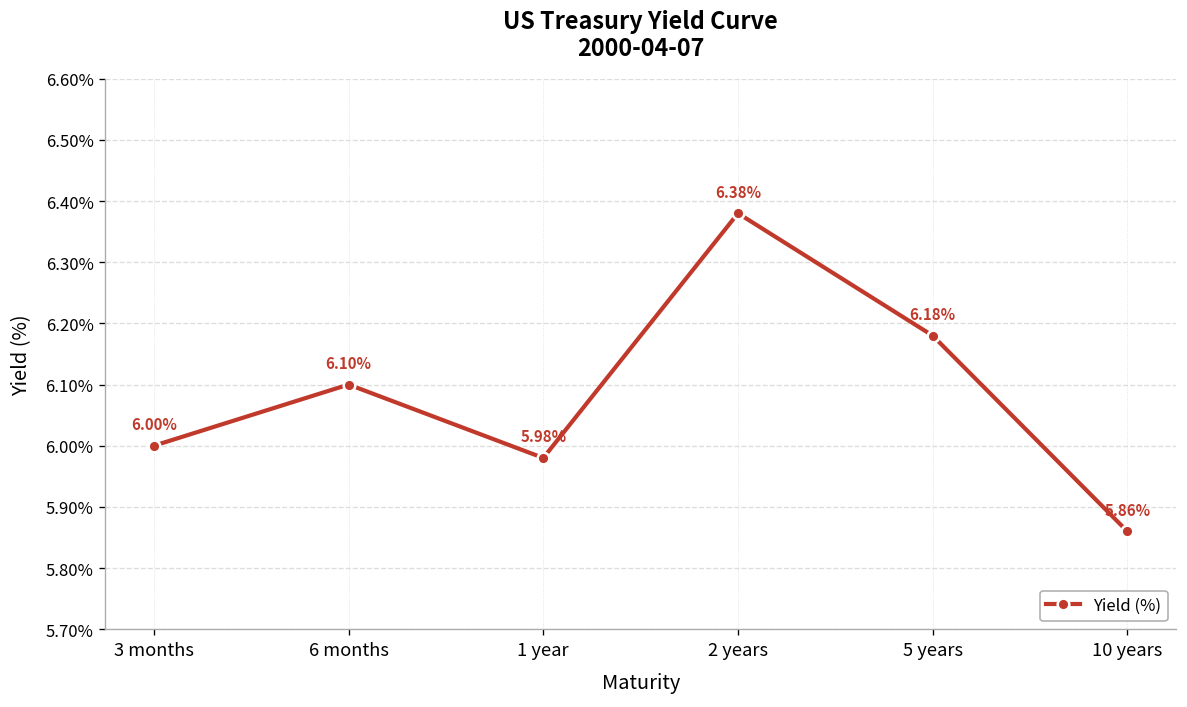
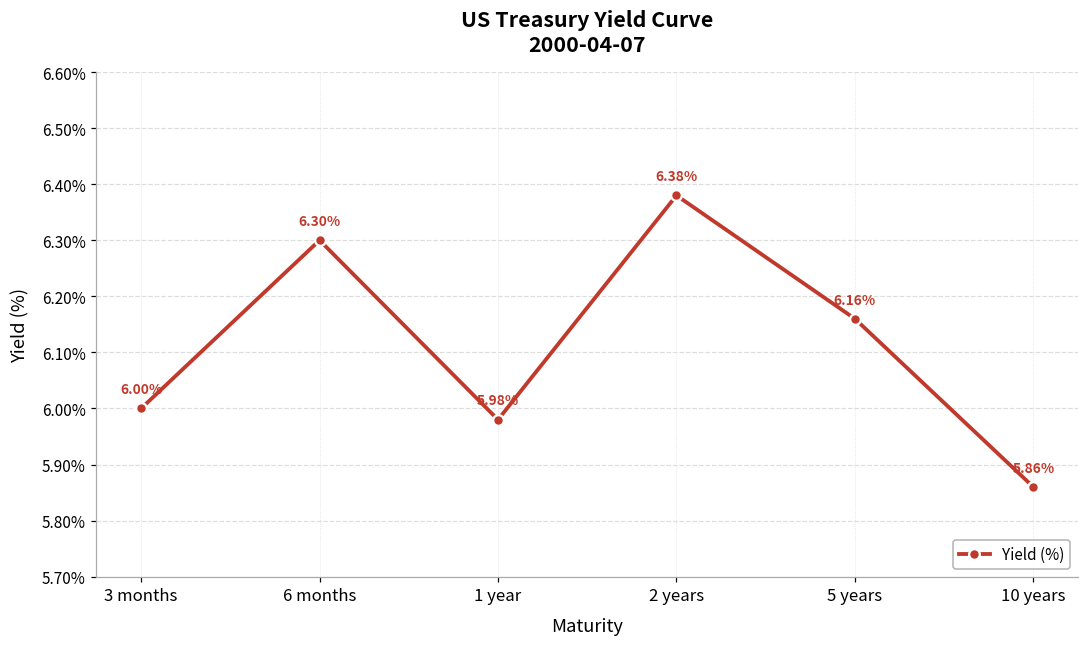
  {
    "3 months": "6.00%",
-   "6 months": "6.10%",
+   "6 months": "6.30%",
    "1 year": "5.98%",
    "2 years": "6.38%",
-   "5 years": "6.18%",
+   "5 years": "6.16%",
    "10 years": "5.86%"
  }
